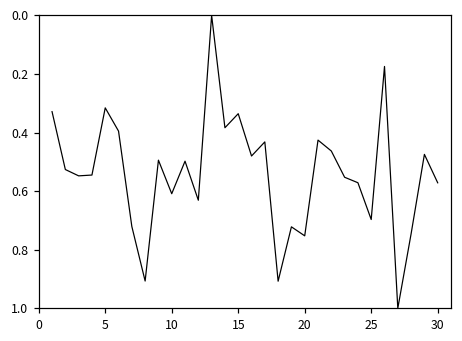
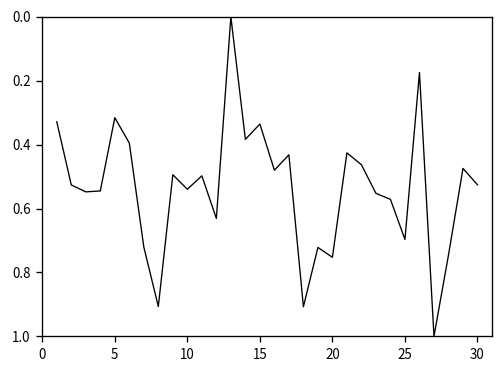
  {
    "5": 0.32,
-   "10": 0.61,
+   "10": 0.54,
    "15": 0.34,
    "20": 0.75,
    "25": 0.70,
-   "30": 0.57
+   "30": 0.53
  }
